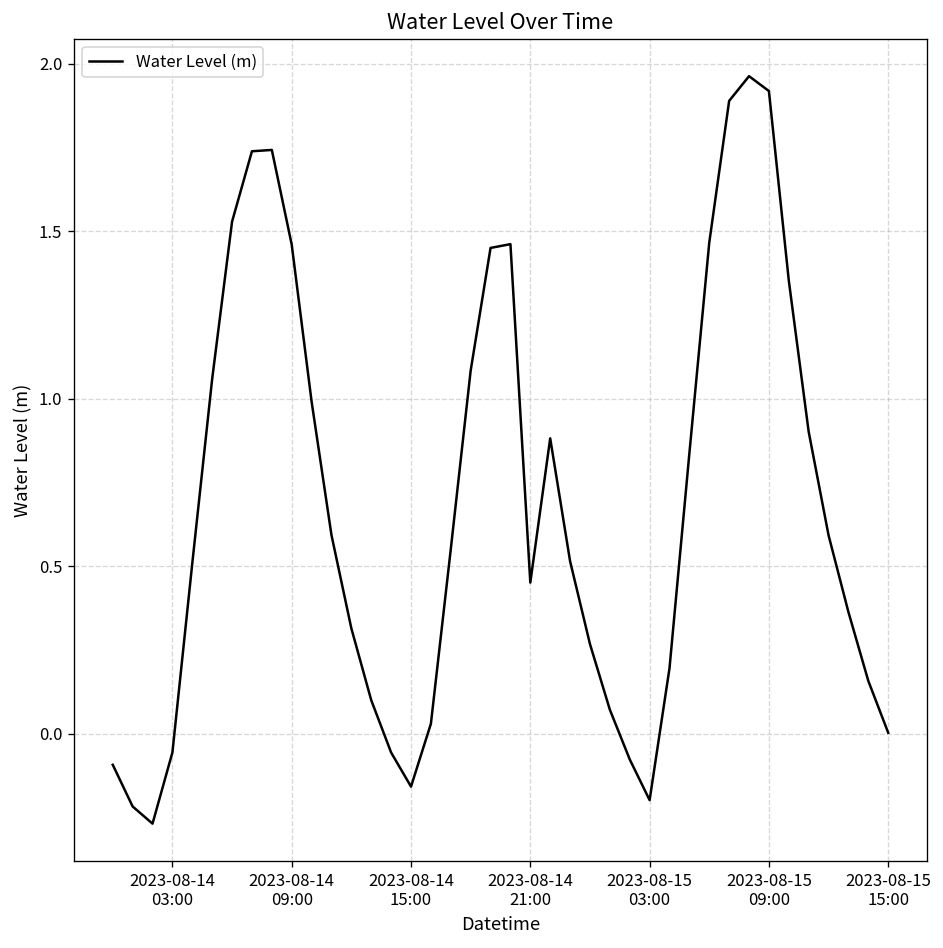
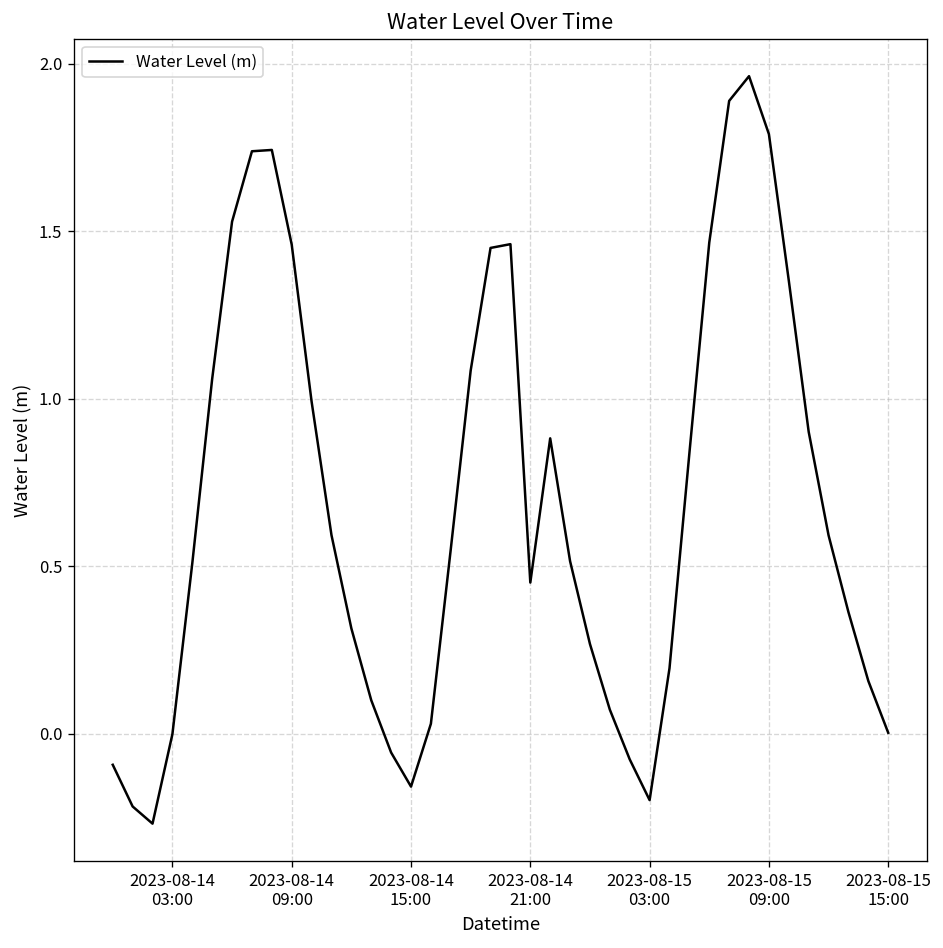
  {
-   "2023-08-14 03:00": -0.06,
+   "2023-08-14 03:00": 0.00,
    "2023-08-14 09:00": 1.46,
    "2023-08-14 15:00": -0.16,
    "2023-08-14 21:00": 0.45,
    "2023-08-15 03:00": -0.20,
-   "2023-08-15 09:00": 1.92,
+   "2023-08-15 09:00": 1.79,
    "2023-08-15 15:00": 0.00
  }
